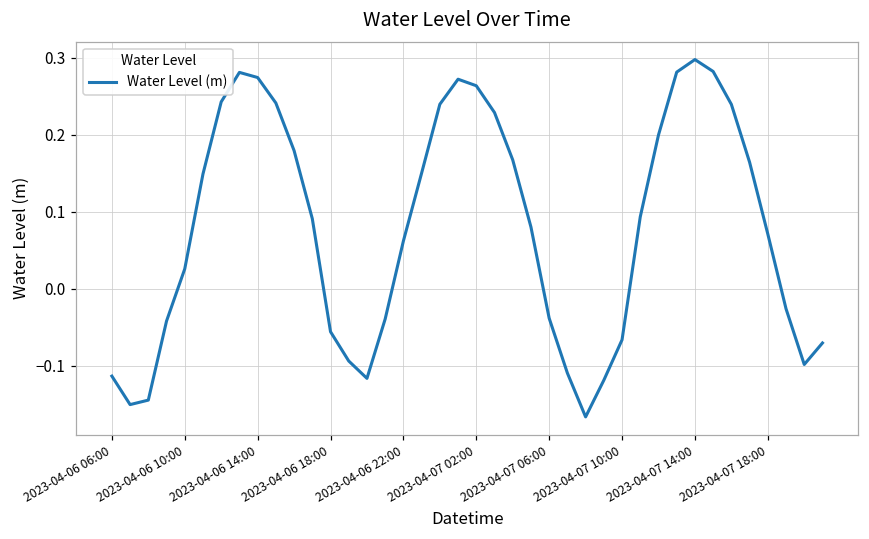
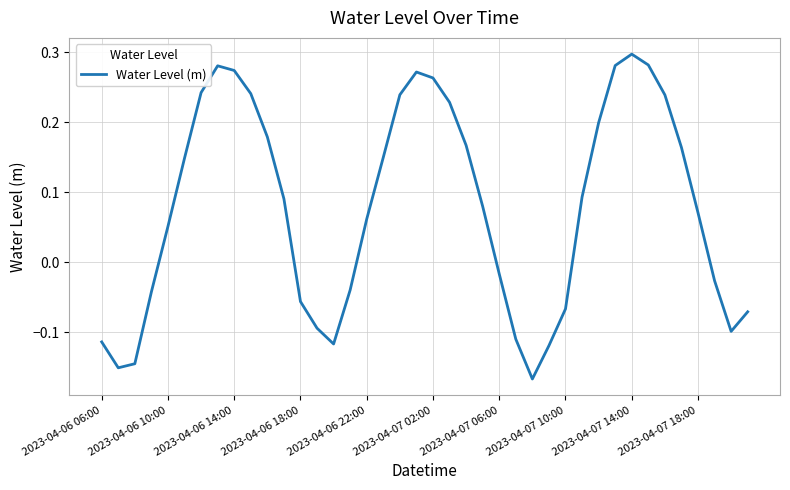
  {
    "2023-04-06 06:00": -0.11,
-   "2023-04-06 10:00": 0.03,
+   "2023-04-06 10:00": 0.05,
    "2023-04-06 14:00": 0.27,
    "2023-04-06 18:00": -0.06,
    "2023-04-06 22:00": 0.06,
    "2023-04-07 02:00": 0.26,
-   "2023-04-07 06:00": -0.04,
+   "2023-04-07 06:00": -0.02,
    "2023-04-07 10:00": -0.07,
    "2023-04-07 14:00": 0.30,
    "2023-04-07 18:00": 0.07
  }
